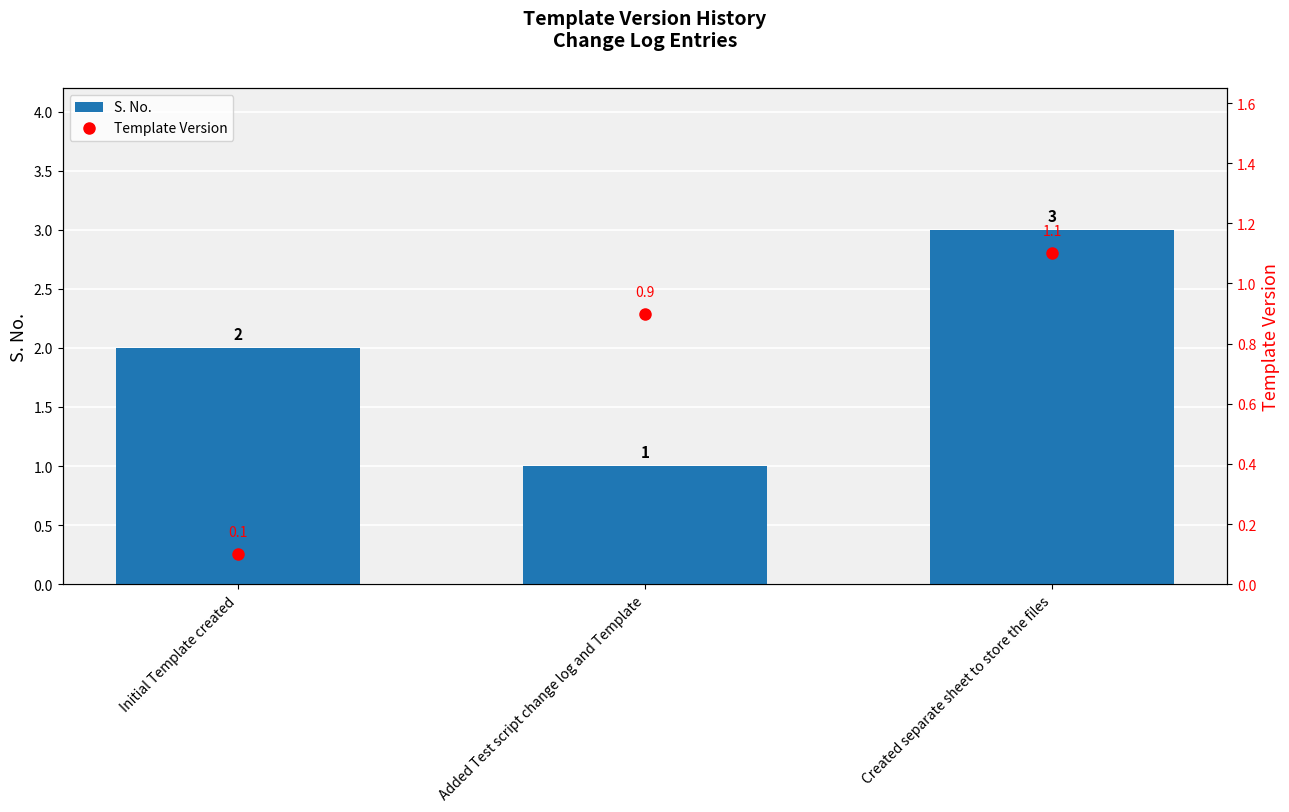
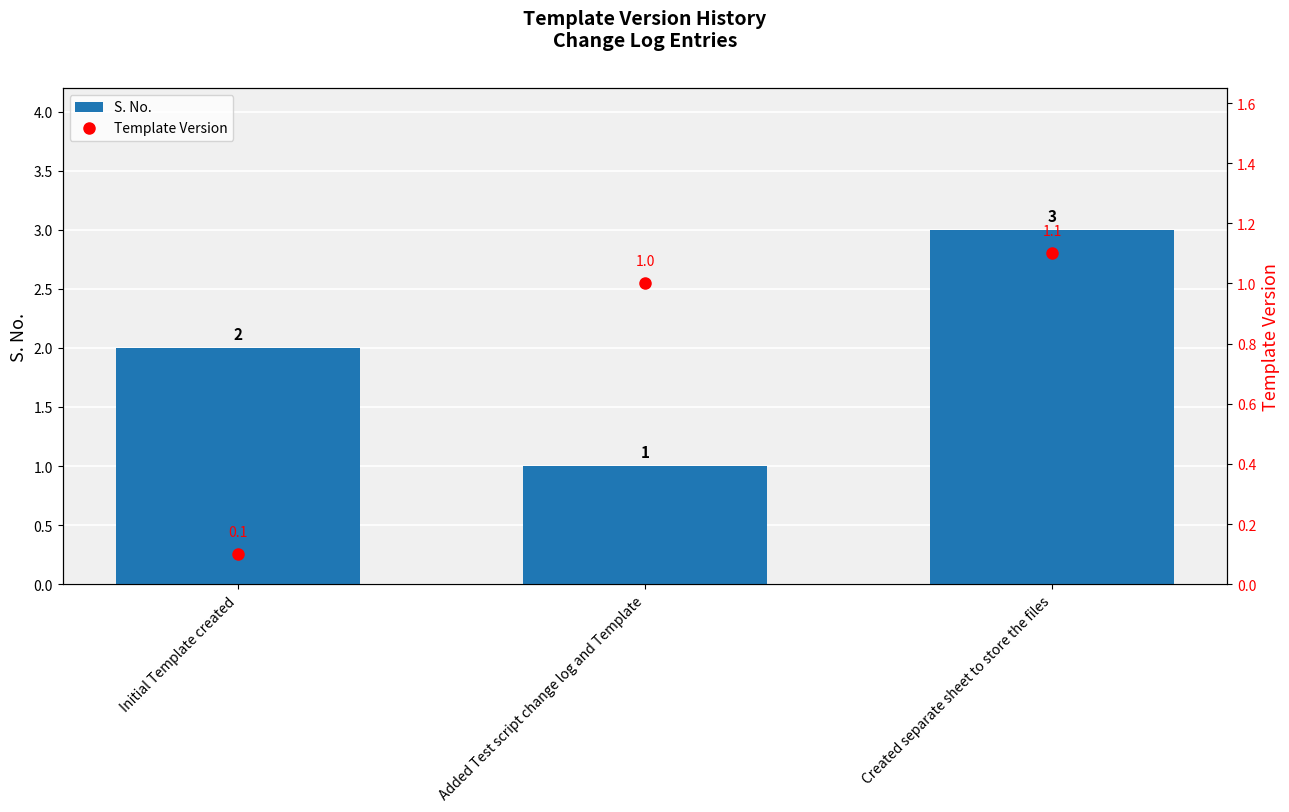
  {
    "S. No.": {
      "Initial Template created": 2,
      "Added Test script change log and Template": 1,
      "Created separate sheet to store the files": 3
    },
    "Template Version": {
      "Initial Template created": 0.1,
-     "Added Test script change log and Template": 0.9,
+     "Added Test script change log and Template": 1.0,
      "Created separate sheet to store the files": 1.1
    }
  }
